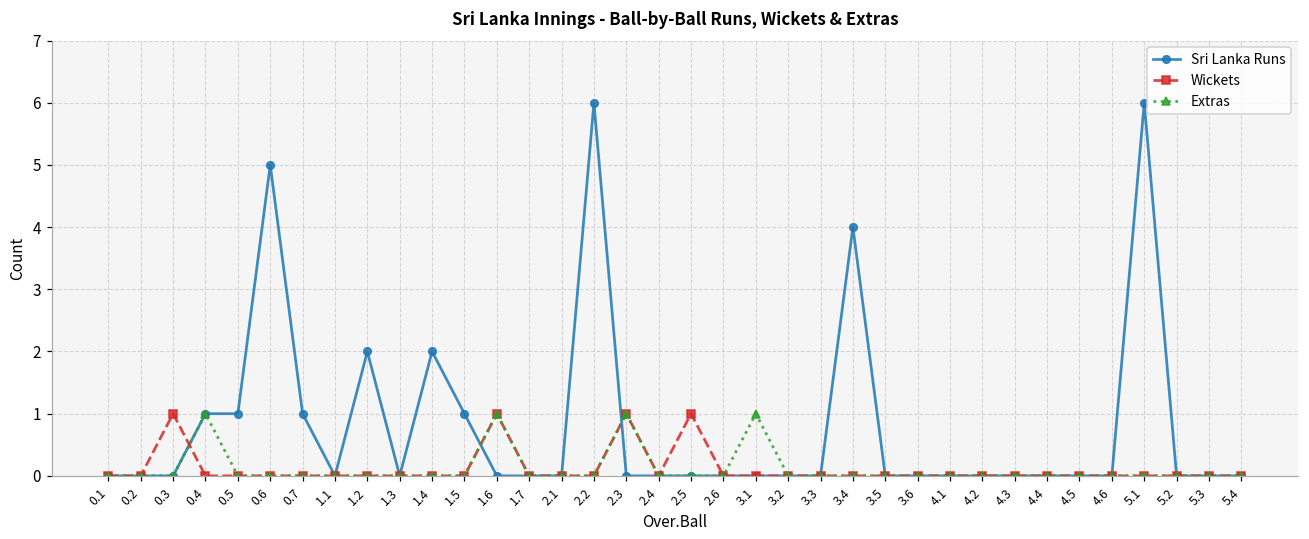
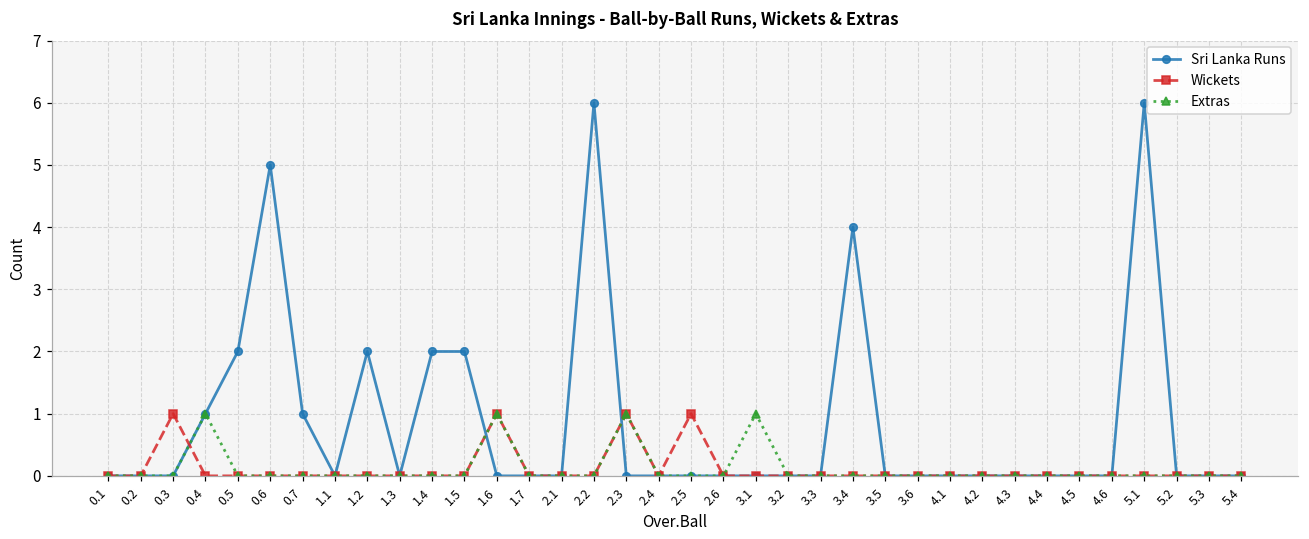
  {
    "Sri Lanka Runs": {
-     "0.5": 1,
+     "0.5": 2,
      "0.6": 5,
      "0.7": 1,
      "1.2": 2,
      "1.4": 2,
-     "1.5": 1,
+     "1.5": 2,
      "1.6": 0,
      "2.2": 6,
      "2.3": 0,
      "3.4": 4,
      "5.1": 6
    },
    "Wickets": {
      "0.3": 1,
      "0.4": 0,
      "2.5": 1
    },
    "Extras": {
      "3.1": 1
    }
  }
